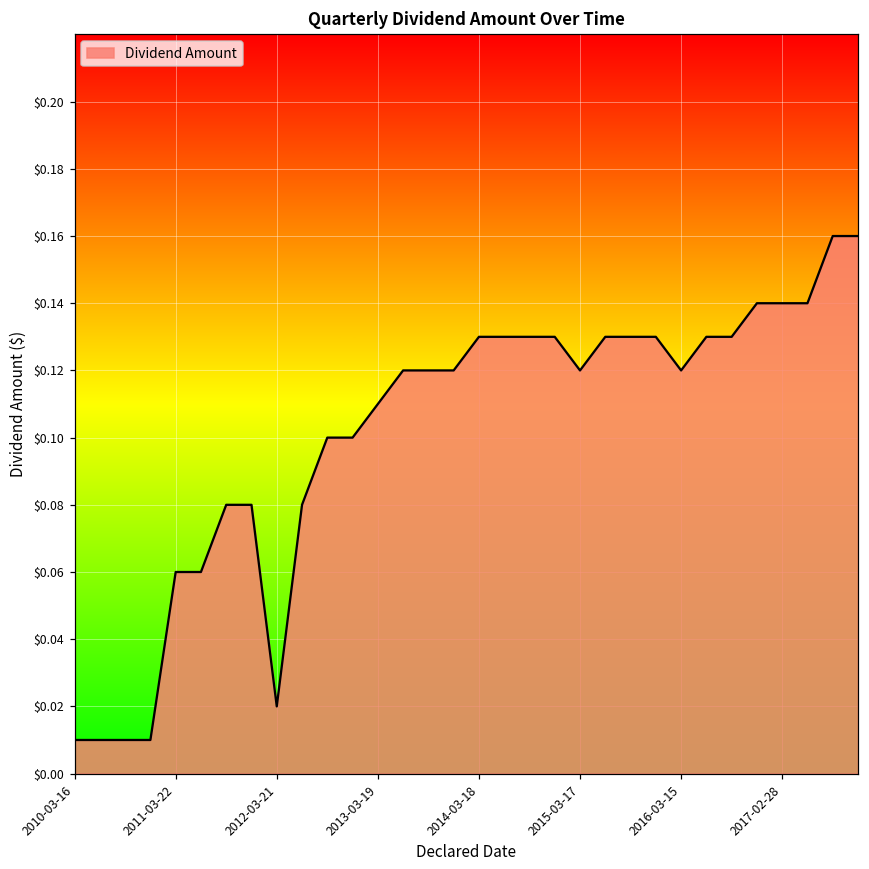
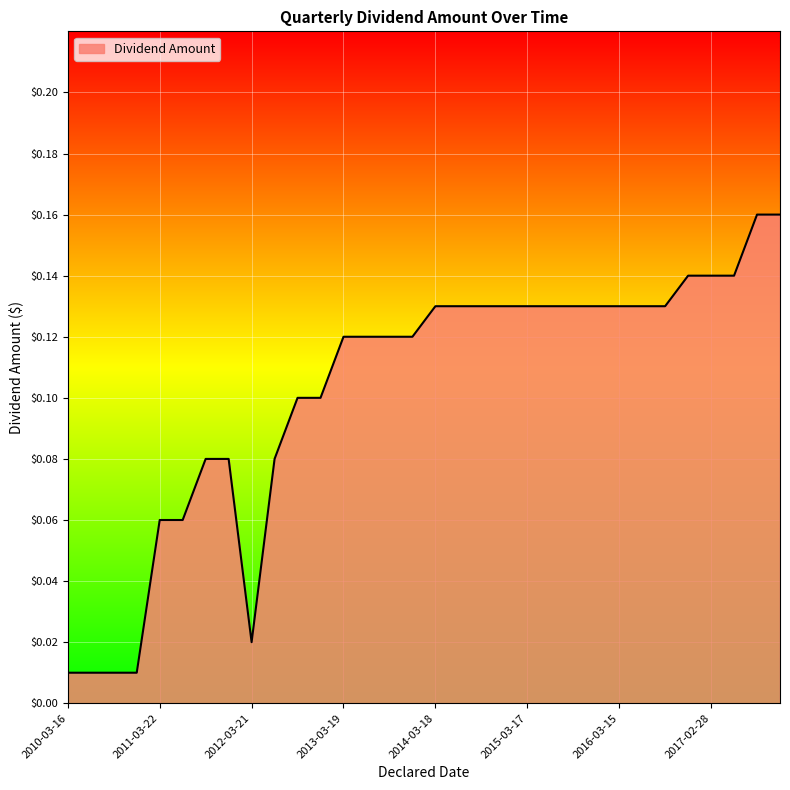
  {
    "2010-03-16": "$0.01",
    "2011-03-22": "$0.06",
    "2012-03-21": "$0.02",
-   "2013-03-19": "$0.11",
+   "2013-03-19": "$0.12",
    "2014-03-18": "$0.13",
-   "2015-03-17": "$0.12",
-   "2016-03-15": "$0.12",
+   "2015-03-17": "$0.13",
+   "2016-03-15": "$0.13",
    "2017-02-28": "$0.14"
  }
